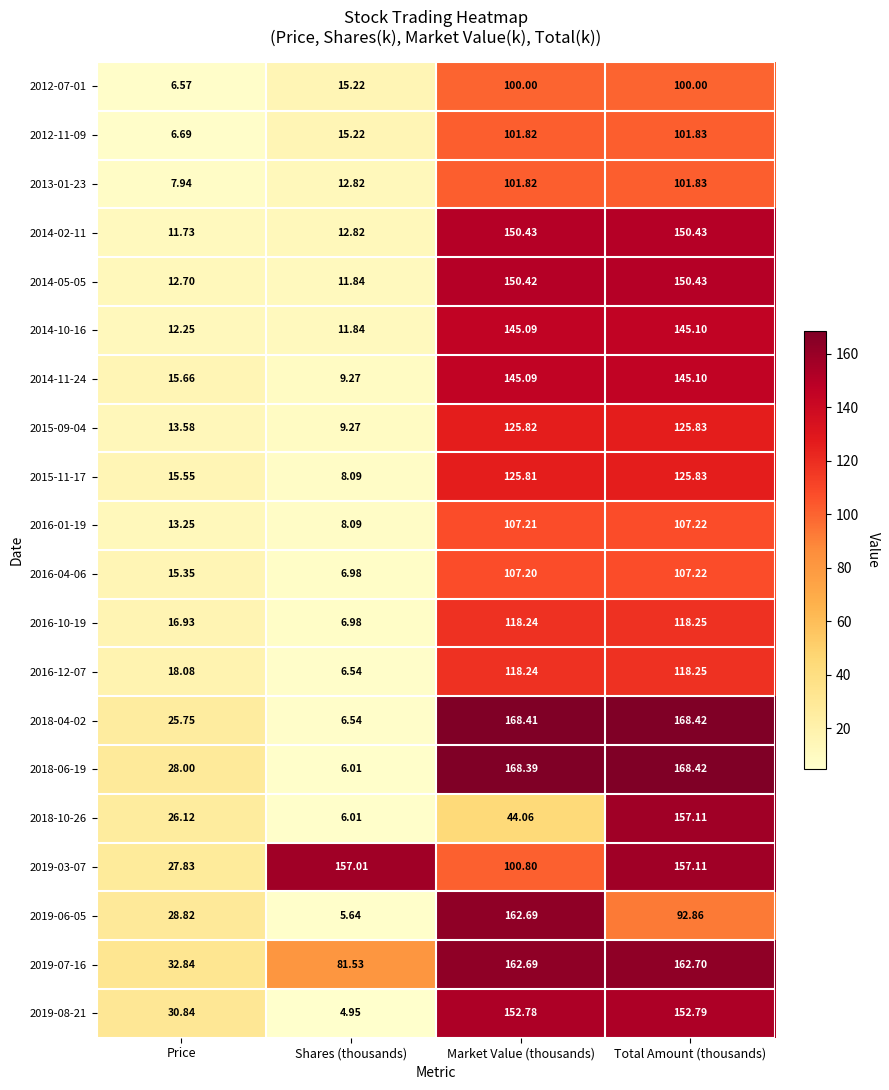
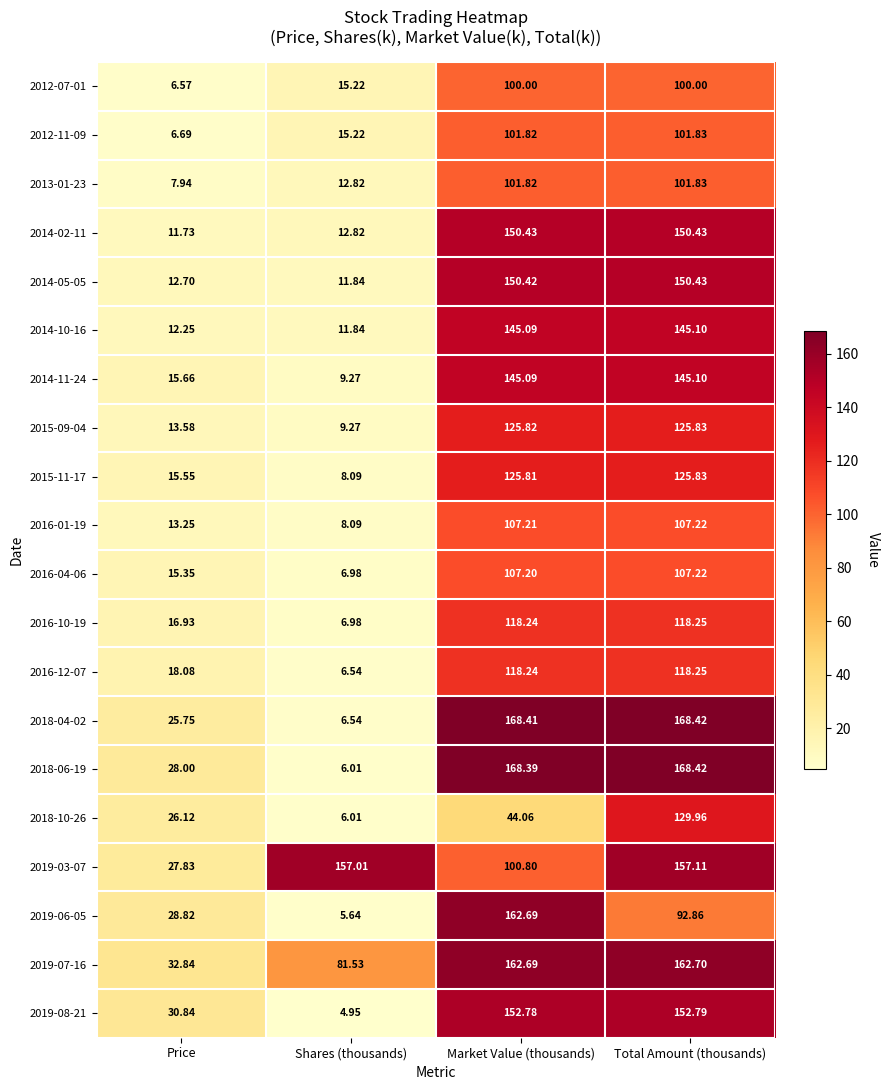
  {
    "2012-07-01": {
      "Price": 6.57,
      "Shares (thousands)": 15.22,
      "Market Value (thousands)": 100.00,
      "Total Amount (thousands)": 100.00
    },
    "2012-11-09": {
      "Price": 6.69,
      "Shares (thousands)": 15.22,
      "Market Value (thousands)": 101.82,
      "Total Amount (thousands)": 101.83
    },
    "2013-01-23": {
      "Price": 7.94,
      "Shares (thousands)": 12.82,
      "Market Value (thousands)": 101.82,
      "Total Amount (thousands)": 101.83
    },
    "2014-02-11": {
      "Price": 11.73,
      "Shares (thousands)": 12.82,
      "Market Value (thousands)": 150.43,
      "Total Amount (thousands)": 150.43
    },
    "2014-05-05": {
      "Price": 12.70,
      "Shares (thousands)": 11.84,
      "Market Value (thousands)": 150.42,
      "Total Amount (thousands)": 150.43
    },
    "2014-10-16": {
      "Price": 12.25,
      "Shares (thousands)": 11.84,
      "Market Value (thousands)": 145.09,
      "Total Amount (thousands)": 145.10
    },
    "2014-11-24": {
      "Price": 15.66,
      "Shares (thousands)": 9.27,
      "Market Value (thousands)": 145.09,
      "Total Amount (thousands)": 145.10
    },
    "2015-09-04": {
      "Price": 13.58,
      "Shares (thousands)": 9.27,
      "Market Value (thousands)": 125.82,
      "Total Amount (thousands)": 125.83
    },
    "2015-11-17": {
      "Price": 15.55,
      "Shares (thousands)": 8.09,
      "Market Value (thousands)": 125.81,
      "Total Amount (thousands)": 125.83
    },
    "2016-01-19": {
      "Price": 13.25,
      "Shares (thousands)": 8.09,
      "Market Value (thousands)": 107.21,
      "Total Amount (thousands)": 107.22
    },
    "2016-04-06": {
      "Price": 15.35,
      "Shares (thousands)": 6.98,
      "Market Value (thousands)": 107.20,
      "Total Amount (thousands)": 107.22
    },
    "2016-10-19": {
      "Price": 16.93,
      "Shares (thousands)": 6.98,
      "Market Value (thousands)": 118.24,
      "Total Amount (thousands)": 118.25
    },
    "2016-12-07": {
      "Price": 18.08,
      "Shares (thousands)": 6.54,
      "Market Value (thousands)": 118.24,
      "Total Amount (thousands)": 118.25
    },
    "2018-04-02": {
      "Price": 25.75,
      "Shares (thousands)": 6.54,
      "Market Value (thousands)": 168.41,
      "Total Amount (thousands)": 168.42
    },
    "2018-06-19": {
      "Price": 28.00,
      "Shares (thousands)": 6.01,
      "Market Value (thousands)": 168.39,
      "Total Amount (thousands)": 168.42
    },
    "2018-10-26": {
      "Price": 26.12,
      "Shares (thousands)": 6.01,
      "Market Value (thousands)": 44.06,
-     "Total Amount (thousands)": 157.11
+     "Total Amount (thousands)": 129.96
    },
    "2019-03-07": {
      "Price": 27.83,
      "Shares (thousands)": 157.01,
      "Market Value (thousands)": 100.80,
      "Total Amount (thousands)": 157.11
    },
    "2019-06-05": {
      "Price": 28.82,
      "Shares (thousands)": 5.64,
      "Market Value (thousands)": 162.69,
      "Total Amount (thousands)": 92.86
    },
    "2019-07-16": {
      "Price": 32.84,
      "Shares (thousands)": 81.53,
      "Market Value (thousands)": 162.69,
      "Total Amount (thousands)": 162.70
    },
    "2019-08-21": {
      "Price": 30.84,
      "Shares (thousands)": 4.95,
      "Market Value (thousands)": 152.78,
      "Total Amount (thousands)": 152.79
    }
  }
